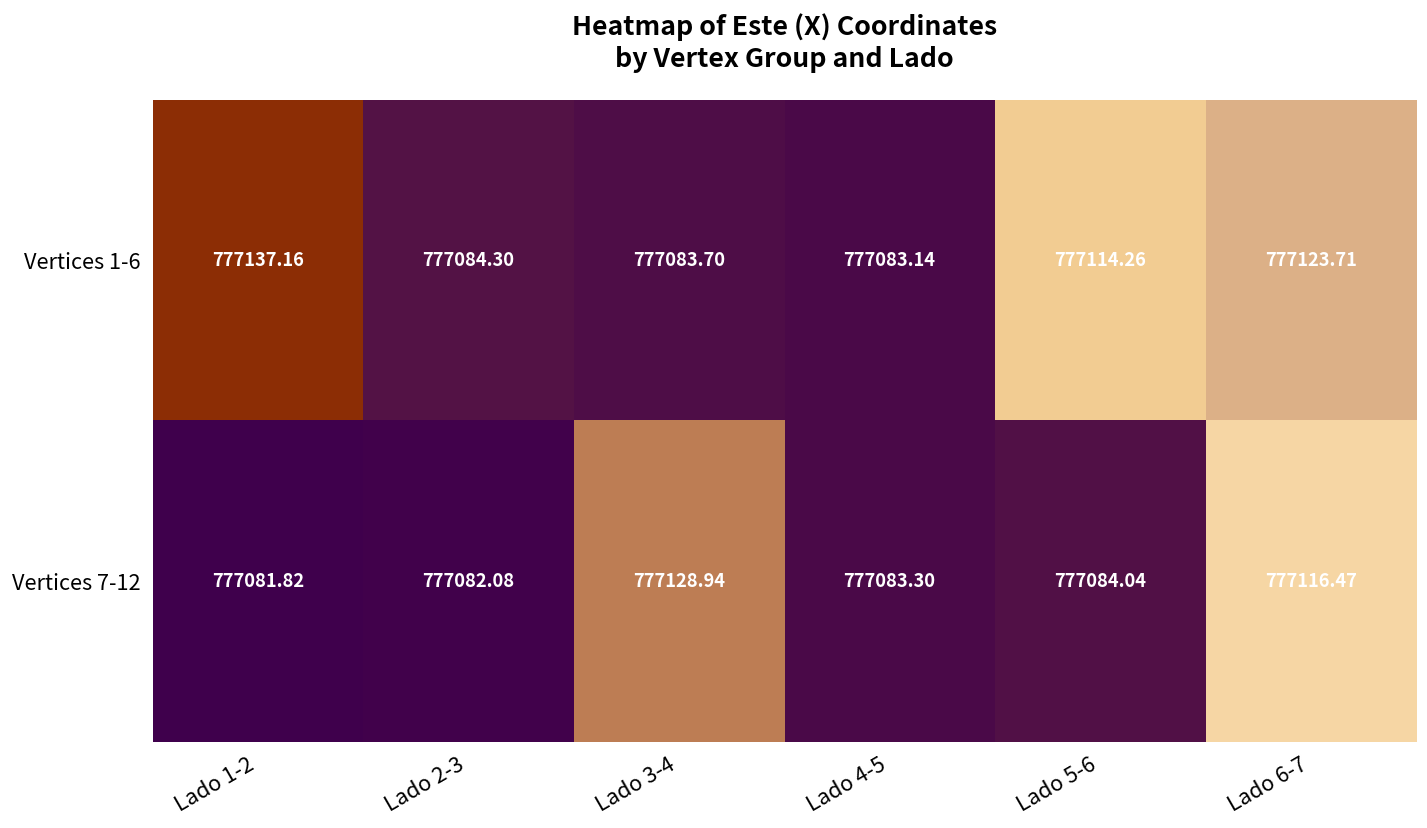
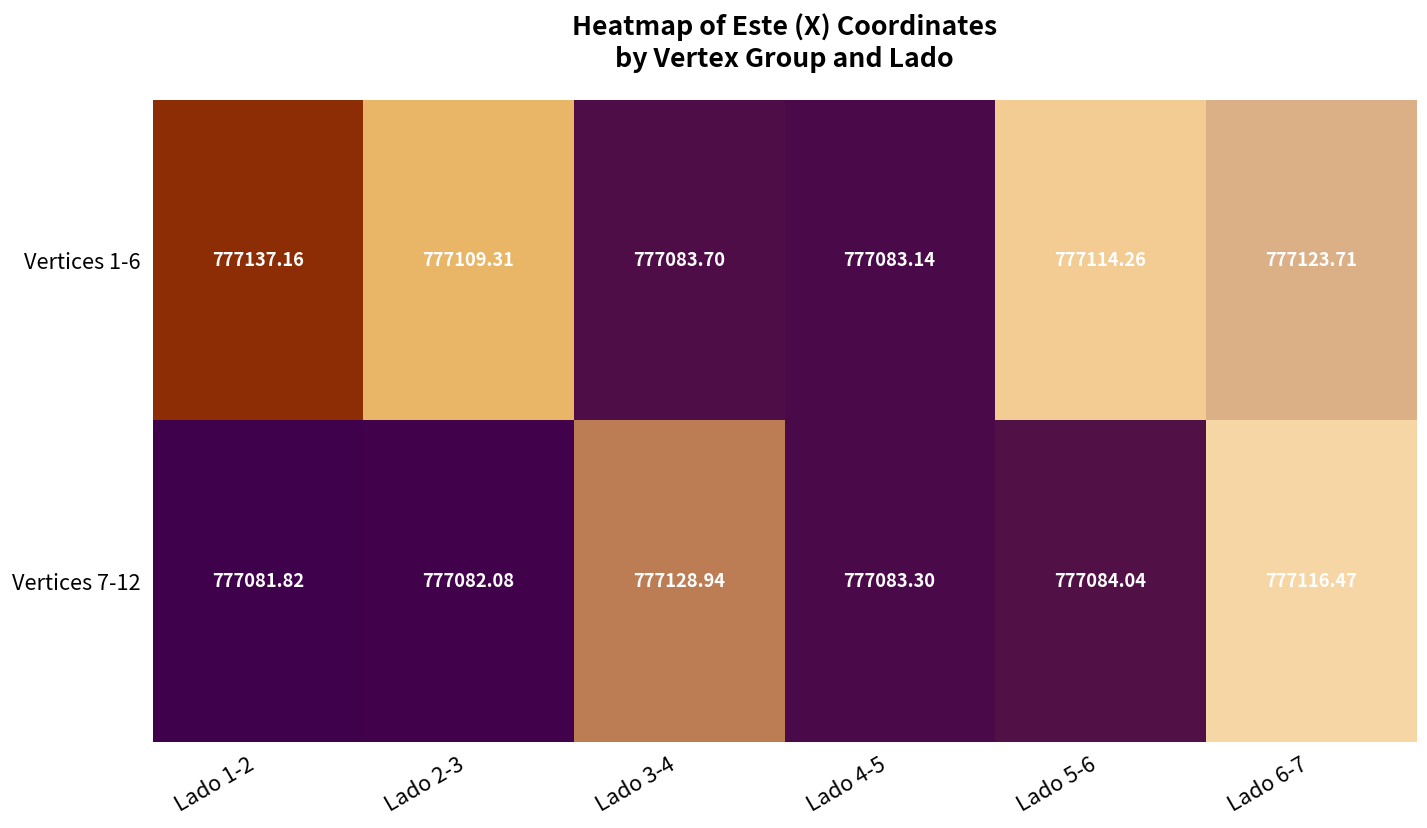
  {
    "Vertices 1-6": {
      "Lado 1-2": 777137.16,
-     "Lado 2-3": 777084.30,
+     "Lado 2-3": 777109.31,
      "Lado 3-4": 777083.70,
      "Lado 4-5": 777083.14,
      "Lado 5-6": 777114.26,
      "Lado 6-7": 777123.71
    },
    "Vertices 7-12": {
      "Lado 1-2": 777081.82,
      "Lado 2-3": 777082.08,
      "Lado 3-4": 777128.94,
      "Lado 4-5": 777083.30,
      "Lado 5-6": 777084.04,
      "Lado 6-7": 777116.47
    }
  }
